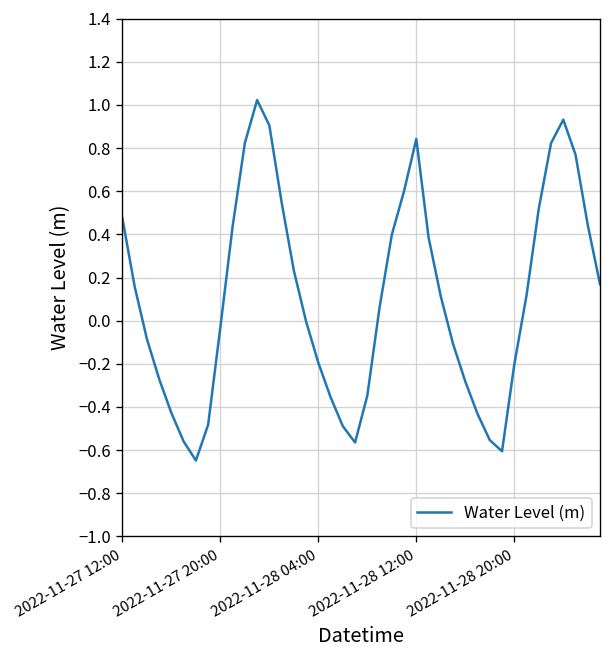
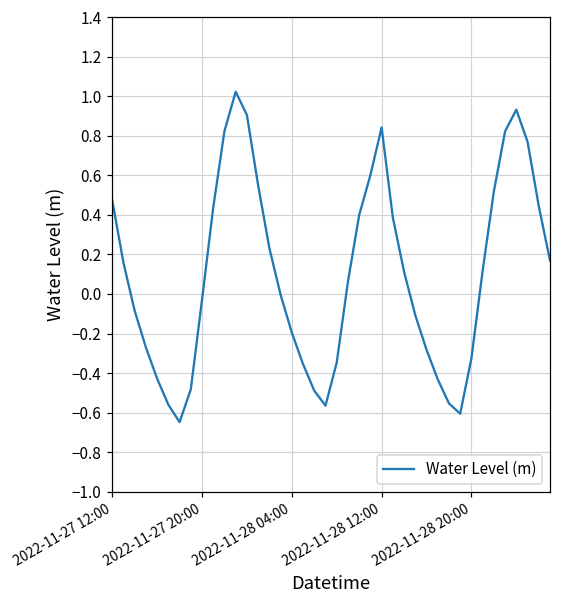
  {
    "2022-11-27 12:00": 0.47,
    "2022-11-27 20:00": -0.03,
    "2022-11-28 04:00": -0.20,
    "2022-11-28 12:00": 0.84,
-   "2022-11-28 20:00": -0.20
+   "2022-11-28 20:00": -0.33
  }
